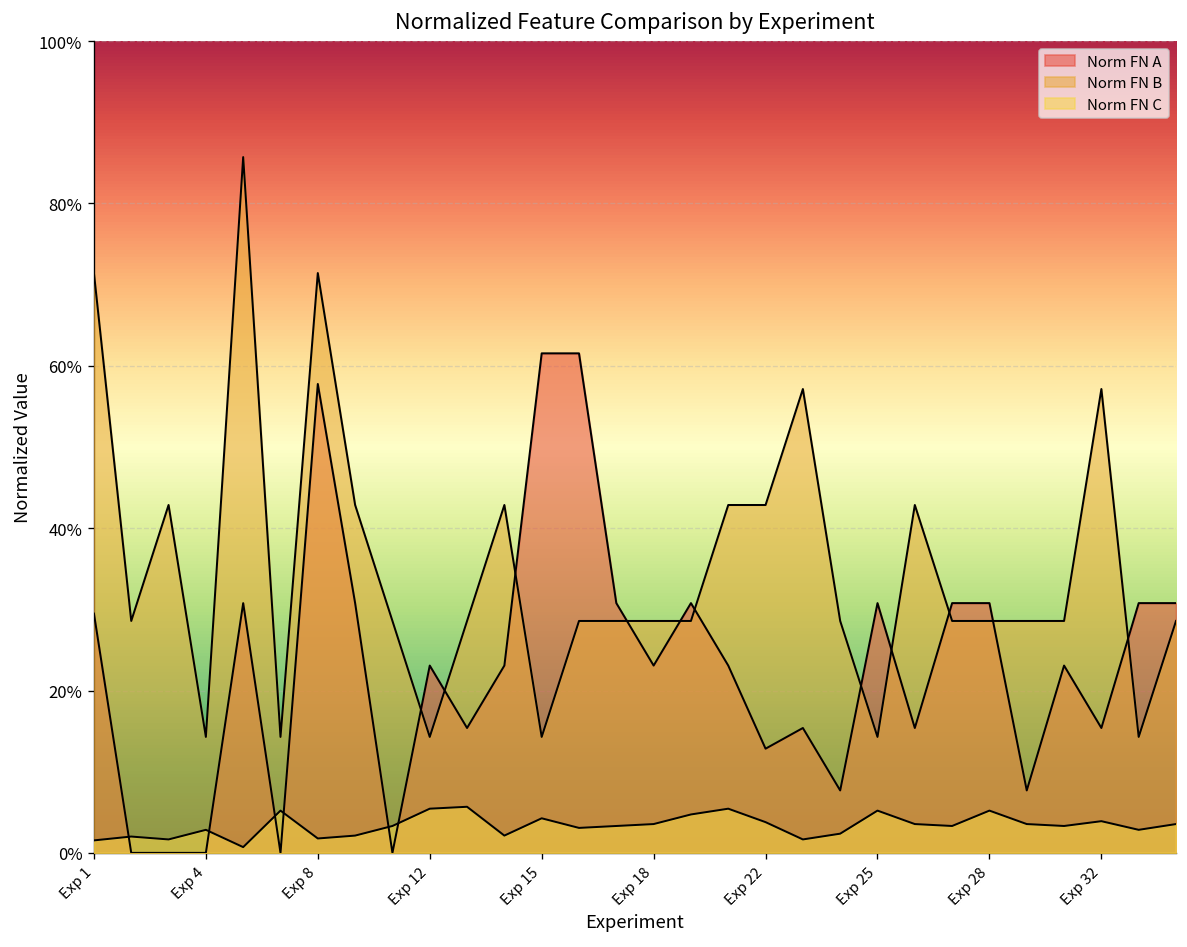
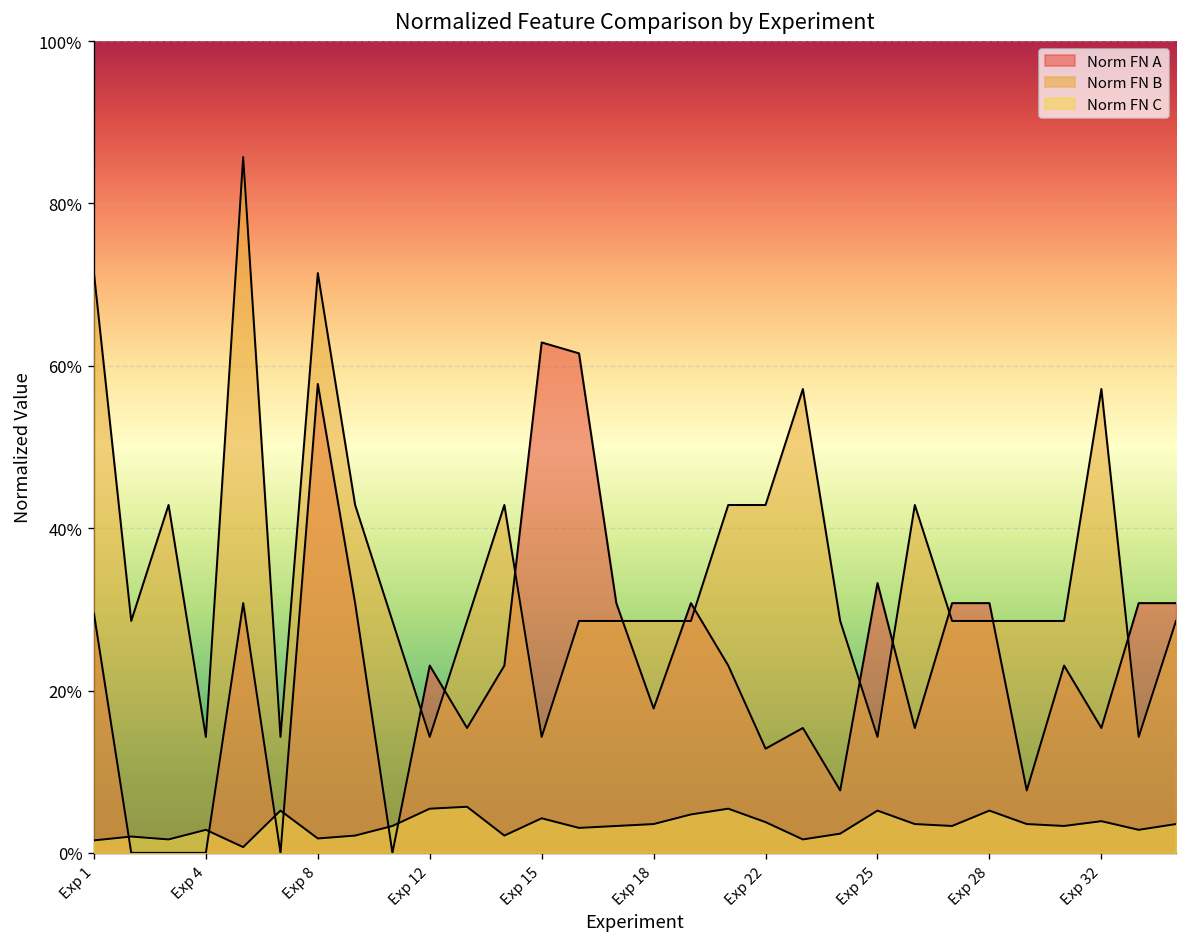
  {
    "Norm FN A": {
      "Exp 1": "29%",
      "Exp 4": "0%",
      "Exp 8": "58%",
      "Exp 12": "23%",
-     "Exp 15": "62%",
-     "Exp 18": "23%",
+     "Exp 15": "63%",
+     "Exp 18": "18%",
      "Exp 22": "13%",
-     "Exp 25": "31%",
+     "Exp 25": "33%",
      "Exp 28": "31%",
      "Exp 32": "15%"
    }
  }
